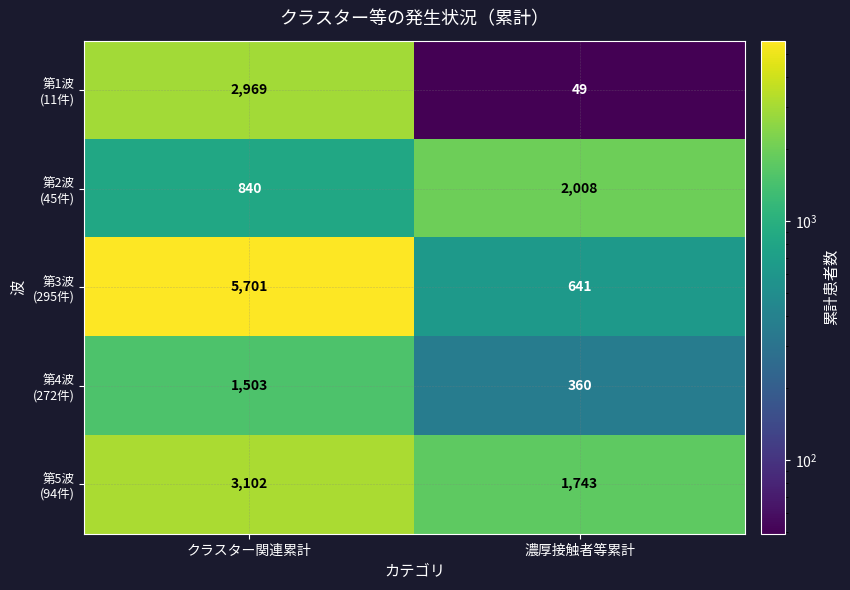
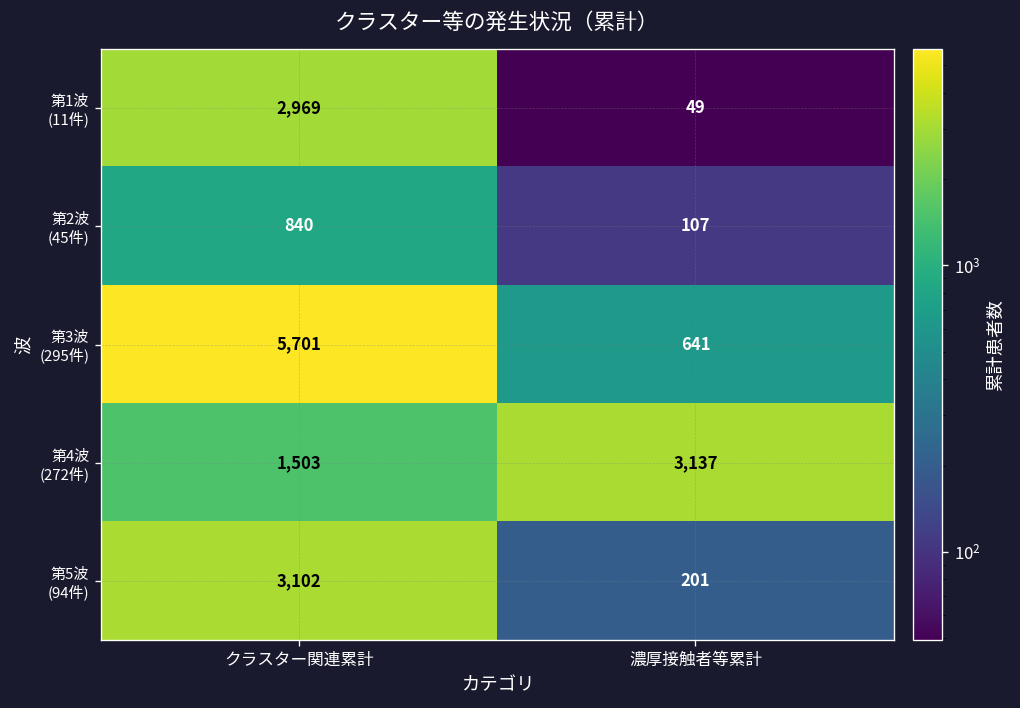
  {
    "第1波 (11件)": {
      "クラスター関連累計": "2,969",
      "濃厚接触者等累計": "49"
    },
    "第2波 (45件)": {
      "クラスター関連累計": "840",
-     "濃厚接触者等累計": "2,008"
+     "濃厚接触者等累計": "107"
    },
    "第3波 (295件)": {
      "クラスター関連累計": "5,701",
      "濃厚接触者等累計": "641"
    },
    "第4波 (272件)": {
      "クラスター関連累計": "1,503",
-     "濃厚接触者等累計": "360"
+     "濃厚接触者等累計": "3,137"
    },
    "第5波 (94件)": {
      "クラスター関連累計": "3,102",
-     "濃厚接触者等累計": "1,743"
+     "濃厚接触者等累計": "201"
    }
  }
